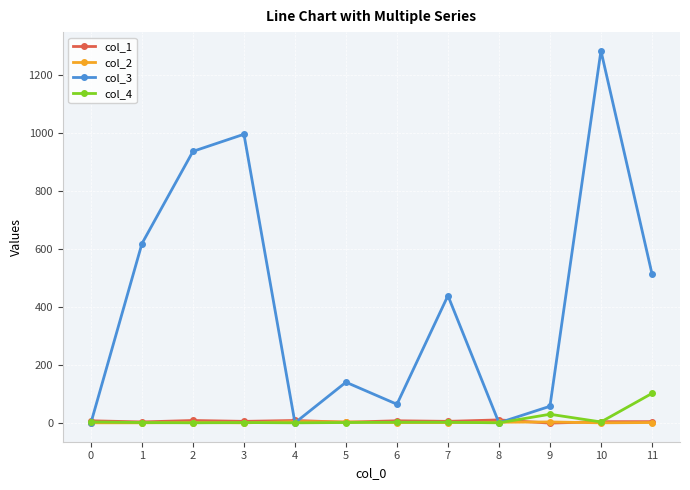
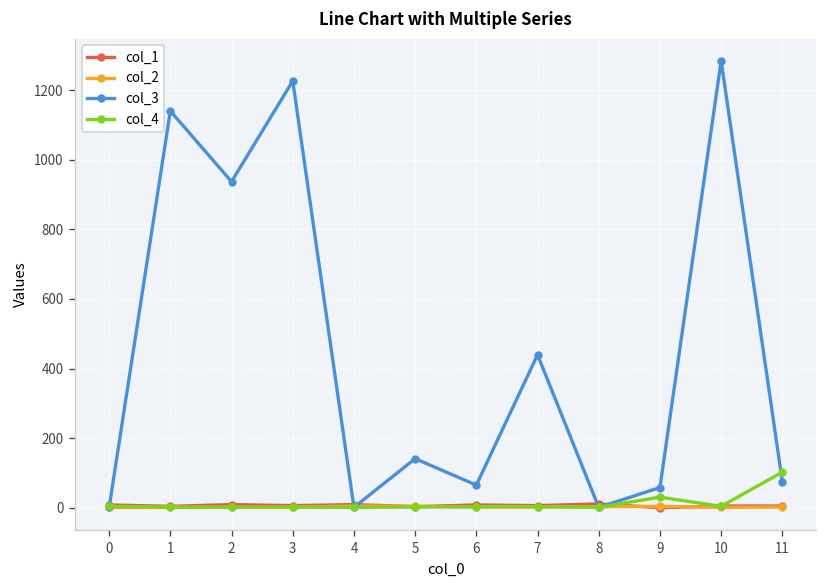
  {
    "col_3": {
-     "1": 620,
+     "1": 1140,
      "2": 940,
-     "3": 1000,
+     "3": 1230,
      "5": 140,
      "6": 70,
      "7": 440,
      "9": 60,
      "10": 1280,
-     "11": 520
+     "11": 80
    },
    "col_4": {
      "9": 30,
      "11": 100
    }
  }
